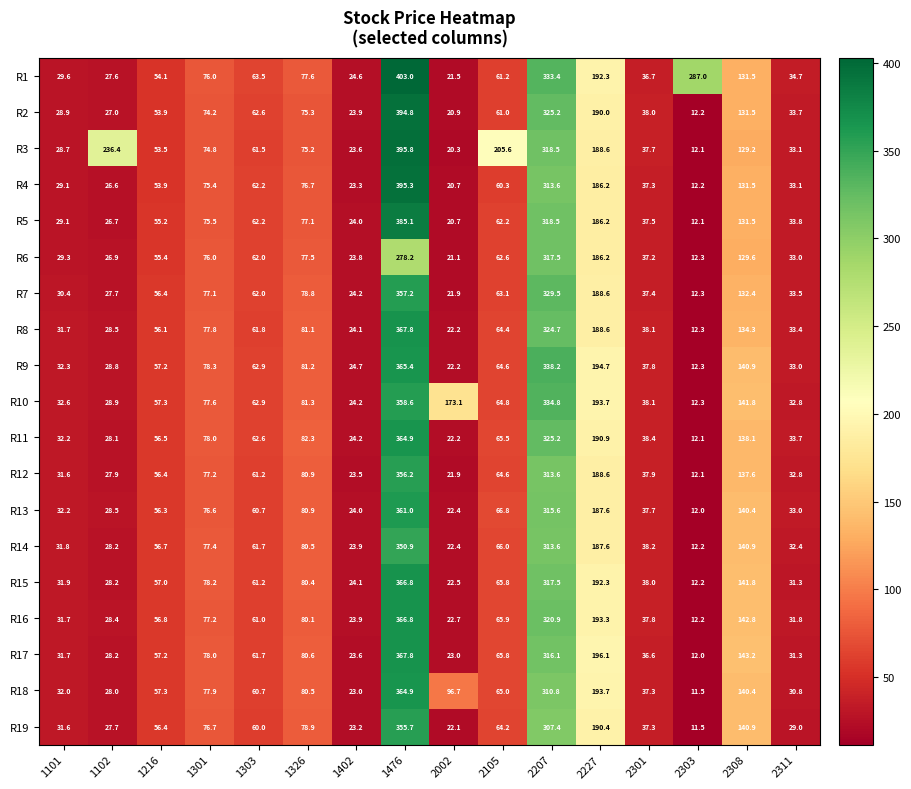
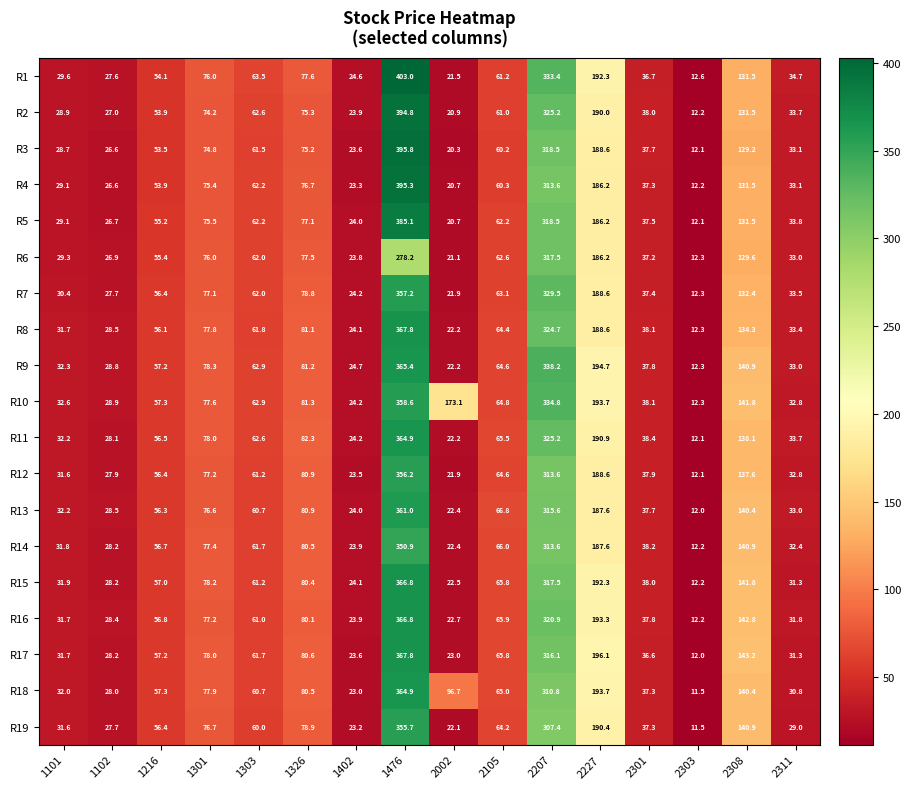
  {
    "R1": {
      "1101": 29.6,
      "1102": 27.6,
      "1216": 54.1,
      "1301": 76.0,
      "1303": 63.5,
      "1326": 77.6,
      "1402": 24.6,
      "1476": 403.0,
      "2002": 21.5,
      "2105": 61.2,
      "2207": 333.4,
      "2227": 192.3,
      "2301": 36.7,
-     "2303": 287.0,
+     "2303": 12.6,
      "2308": 131.5,
      "2311": 34.7
    },
    "R3": {
      "1101": 28.7,
-     "1102": 236.4,
+     "1102": 26.6,
      "1216": 53.5,
      "1301": 74.8,
      "1303": 61.5,
      "1326": 75.2,
      "1402": 23.6,
      "1476": 395.8,
      "2002": 20.3,
-     "2105": 205.6,
+     "2105": 60.2,
      "2207": 318.5,
      "2227": 188.6,
      "2301": 37.7,
      "2303": 12.1,
      "2308": 129.2,
      "2311": 33.1
    }
  }
